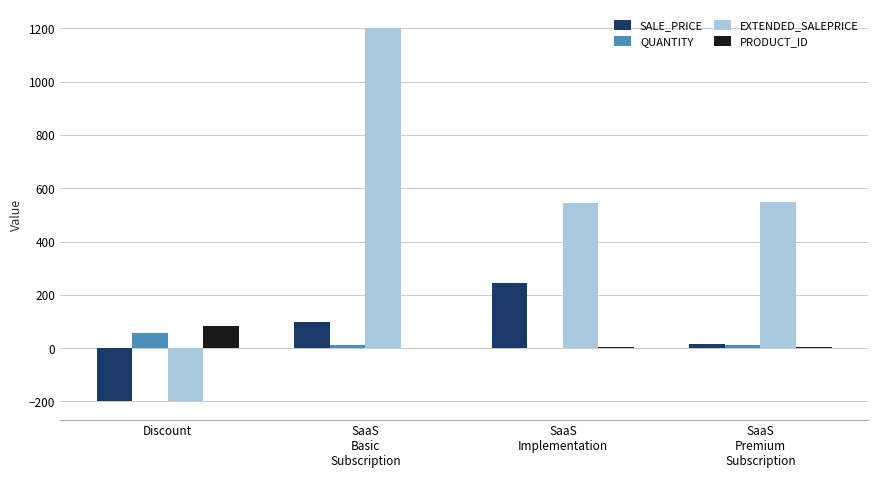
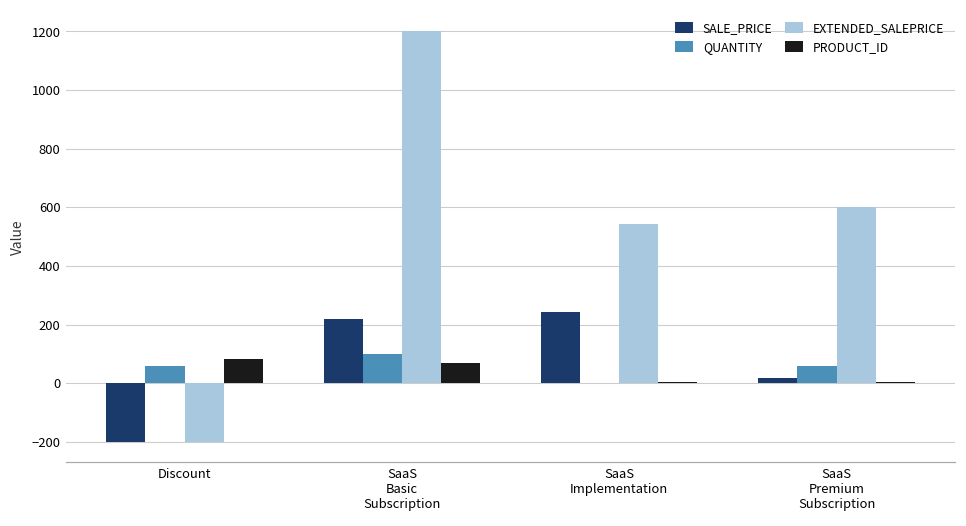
  {
    "SALE_PRICE": {
      "Discount": -200,
-     "SaaS Basic Subscription": 100,
+     "SaaS Basic Subscription": 220,
      "SaaS Implementation": 240,
      "SaaS Premium Subscription": 20
    },
    "QUANTITY": {
      "Discount": 60,
-     "SaaS Basic Subscription": 10,
-     "SaaS Premium Subscription": 10
+     "SaaS Basic Subscription": 100,
+     "SaaS Premium Subscription": 60
    },
    "EXTENDED_SALEPRICE": {
      "Discount": -200,
      "SaaS Basic Subscription": 1200,
      "SaaS Implementation": 540,
-     "SaaS Premium Subscription": 550
+     "SaaS Premium Subscription": 600
    },
    "PRODUCT_ID": {
      "Discount": 80,
-     "SaaS Basic Subscription": 0
+     "SaaS Basic Subscription": 70
    }
  }
